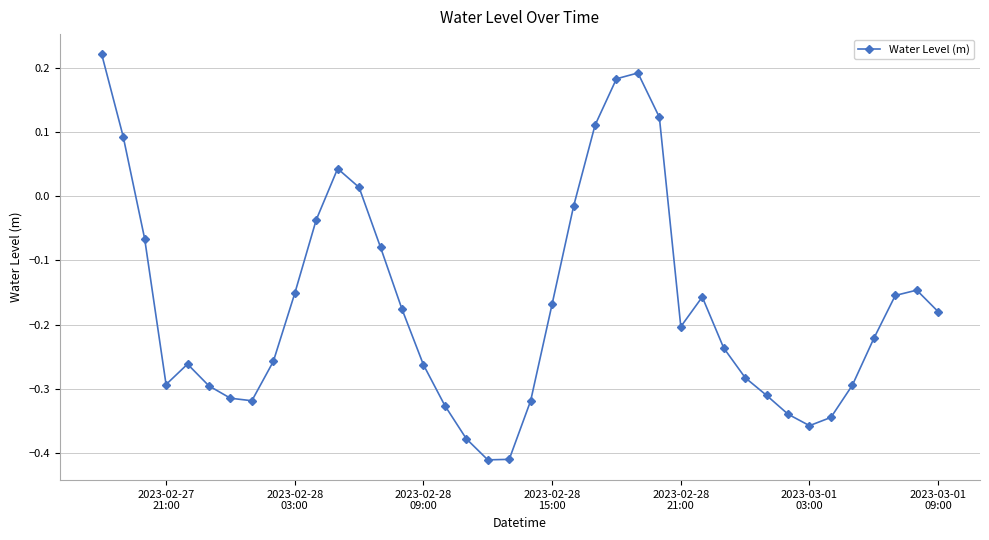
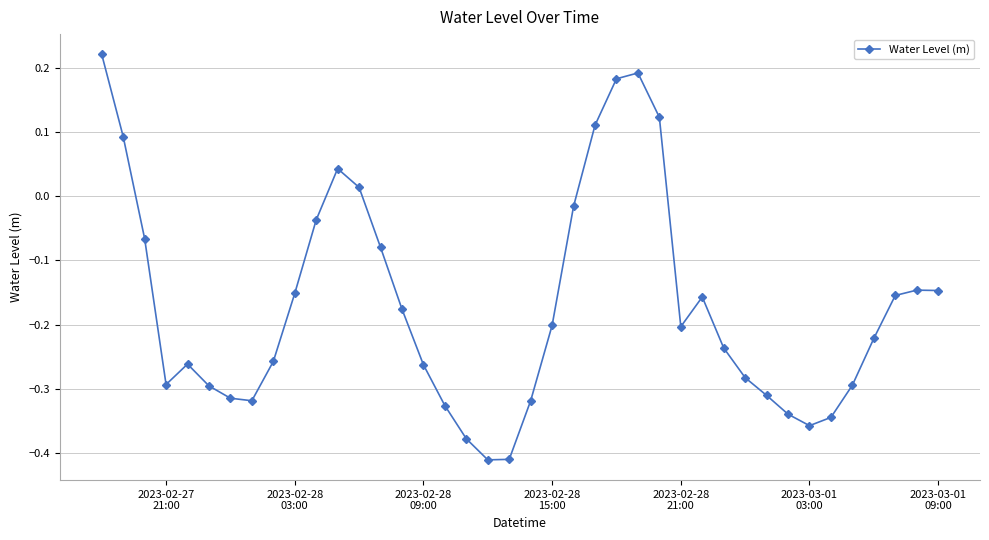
  {
    "2023-02-27 21:00": -0.29,
    "2023-02-28 03:00": -0.15,
    "2023-02-28 09:00": -0.26,
-   "2023-02-28 15:00": -0.17,
+   "2023-02-28 15:00": -0.20,
    "2023-02-28 21:00": -0.20,
    "2023-03-01 03:00": -0.36,
-   "2023-03-01 09:00": -0.18
+   "2023-03-01 09:00": -0.15
  }
